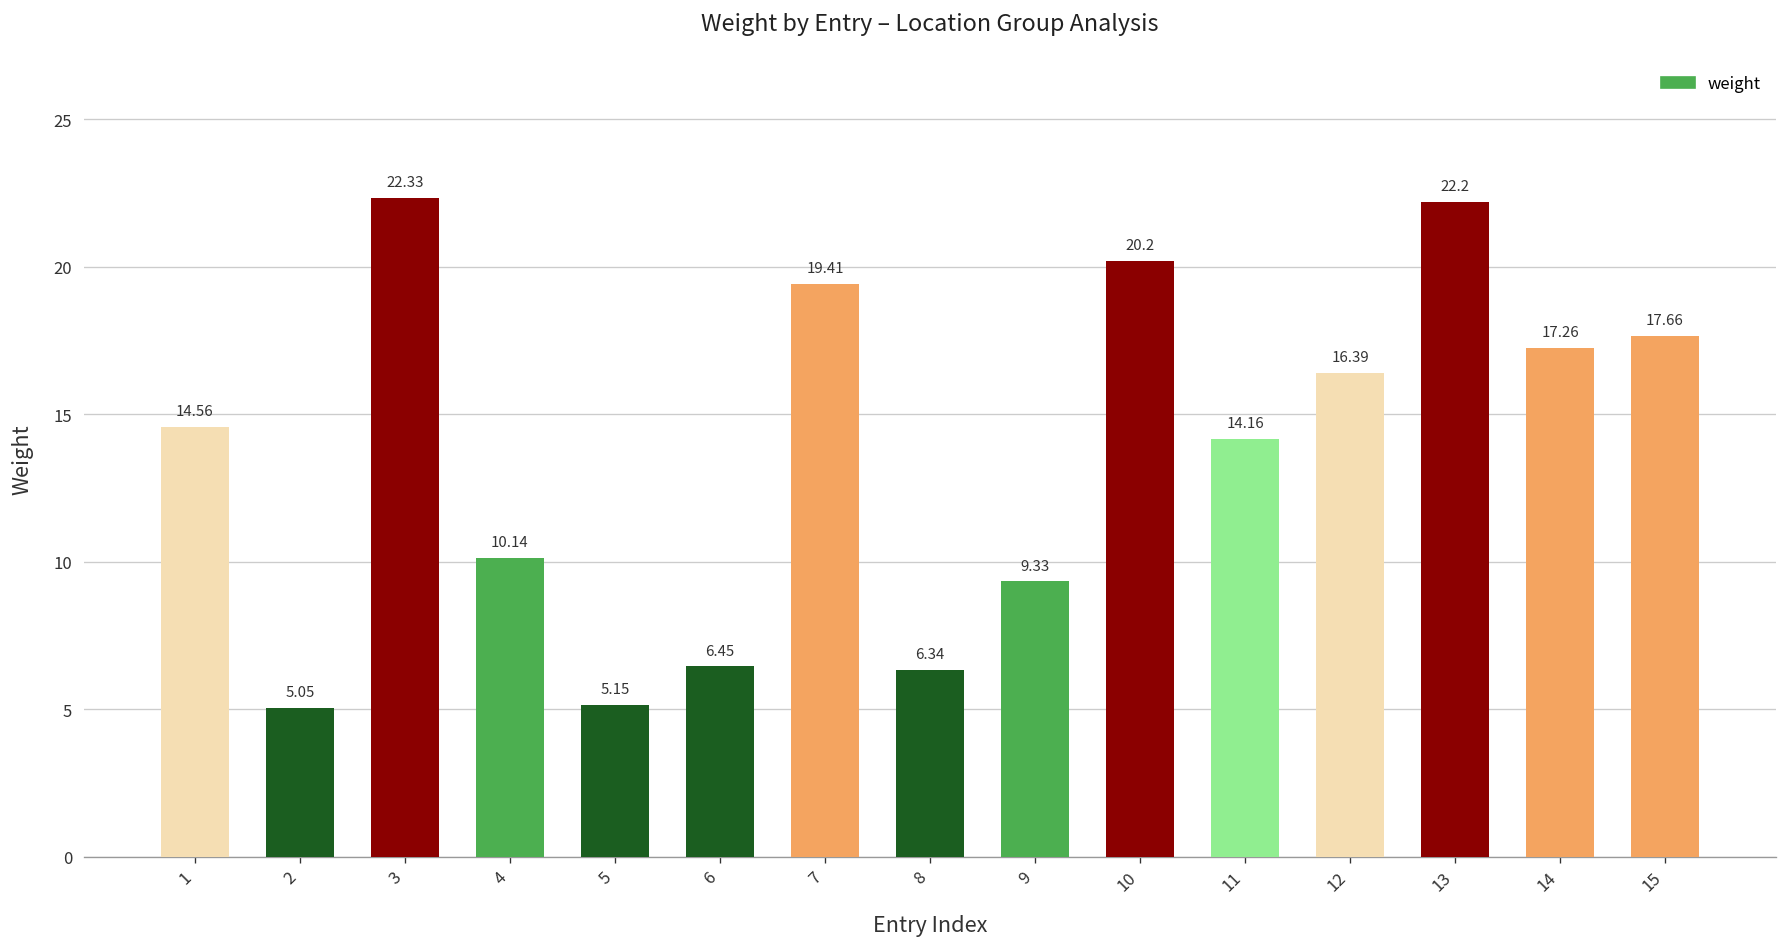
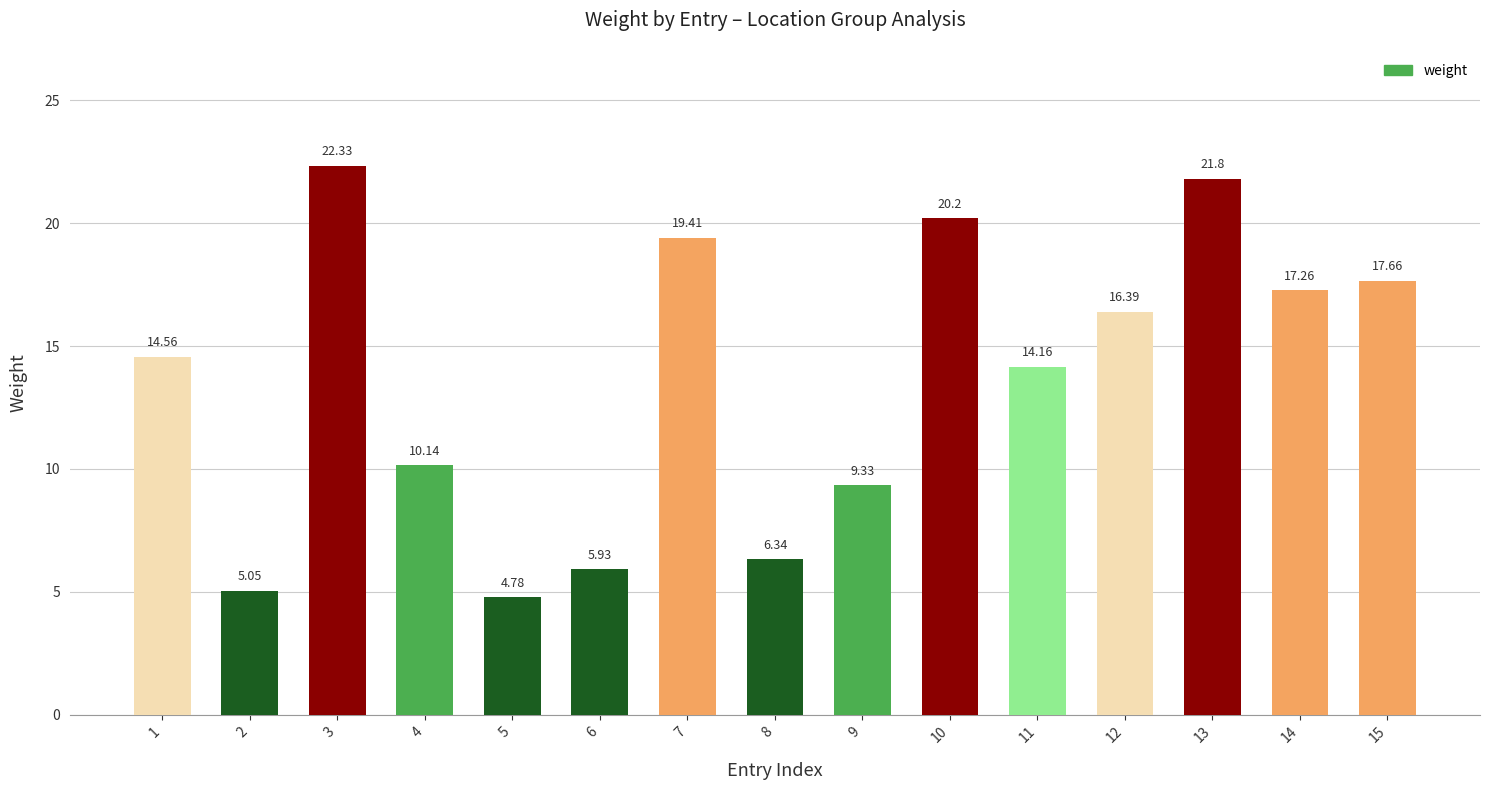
  {
    "1": 14.56,
    "2": 5.05,
    "3": 22.33,
    "4": 10.14,
-   "5": 5.15,
-   "6": 6.45,
+   "5": 4.78,
+   "6": 5.93,
    "7": 19.41,
    "8": 6.34,
    "9": 9.33,
    "10": 20.2,
    "11": 14.16,
    "12": 16.39,
-   "13": 22.2,
+   "13": 21.8,
    "14": 17.26,
    "15": 17.66
  }
